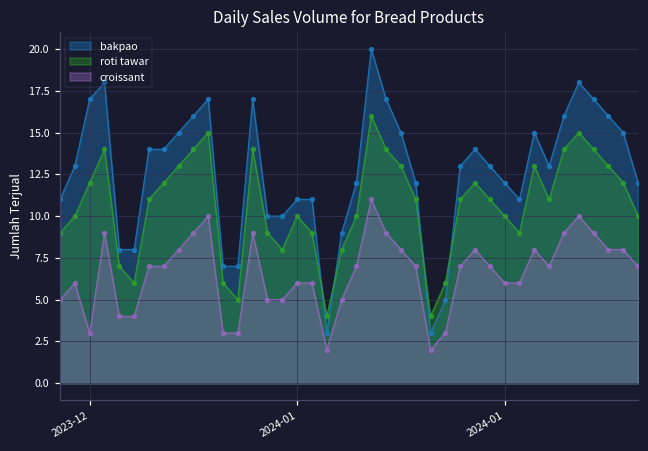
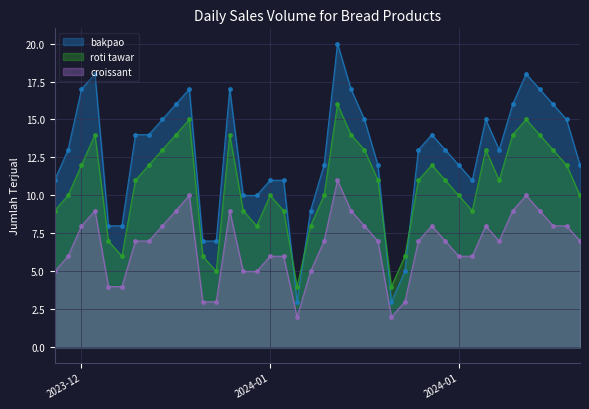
  {
    "bakpao": {
      "2023-12": 17
    },
    "roti tawar": {
      "2023-12": 12
    },
    "croissant": {
-     "2023-12": 3
+     "2023-12": 8
    }
  }
